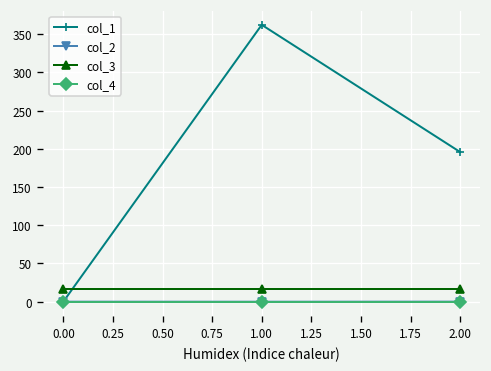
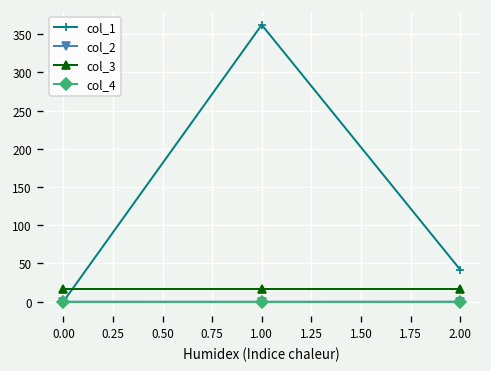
  {
    "col_1": {
      "1.00": 360,
-     "2.00": 200
+     "2.00": 40
    },
    "col_4": {
      "1.00": 0,
      "2.00": 0
    },
    "col_3": {
      "0.00": 20,
      "1.00": 20,
      "2.00": 20
    }
  }
